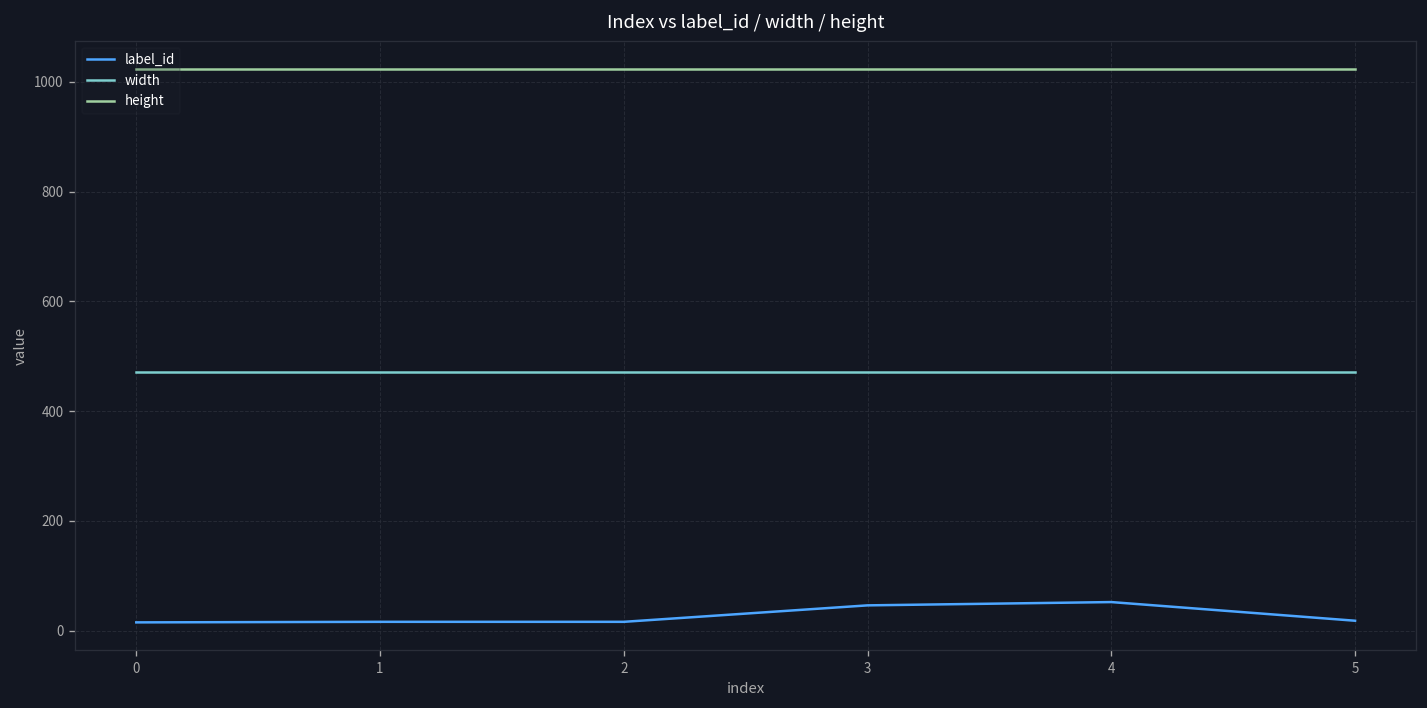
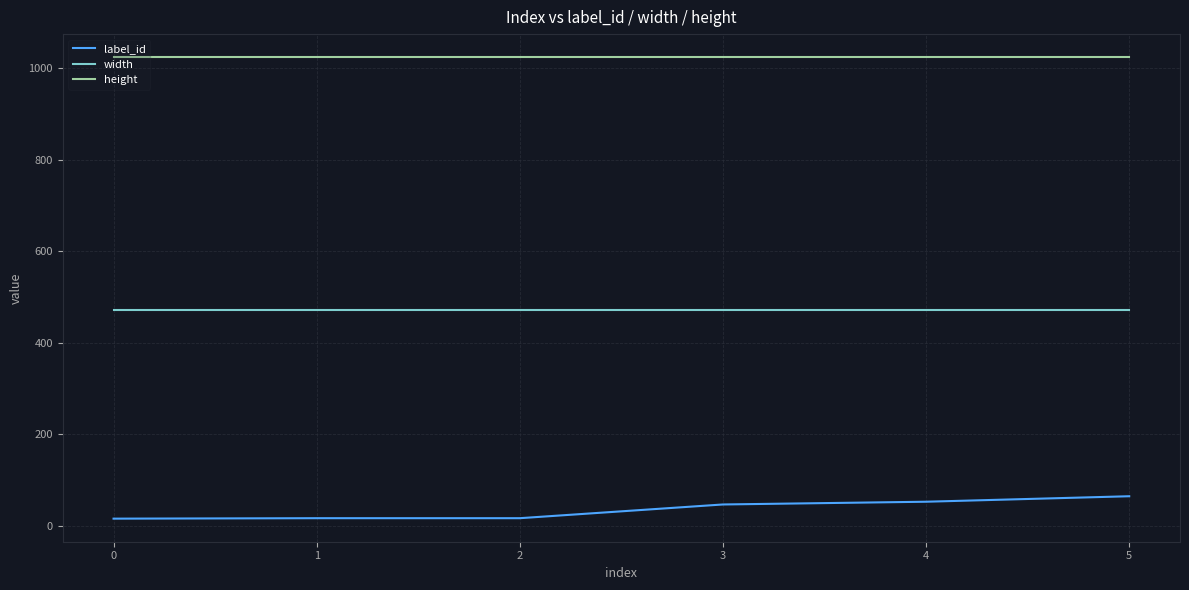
  {
    "label_id": {
      "0": 20,
      "1": 20,
      "2": 20,
      "3": 50,
      "4": 50,
-     "5": 20
+     "5": 60
    }
  }
